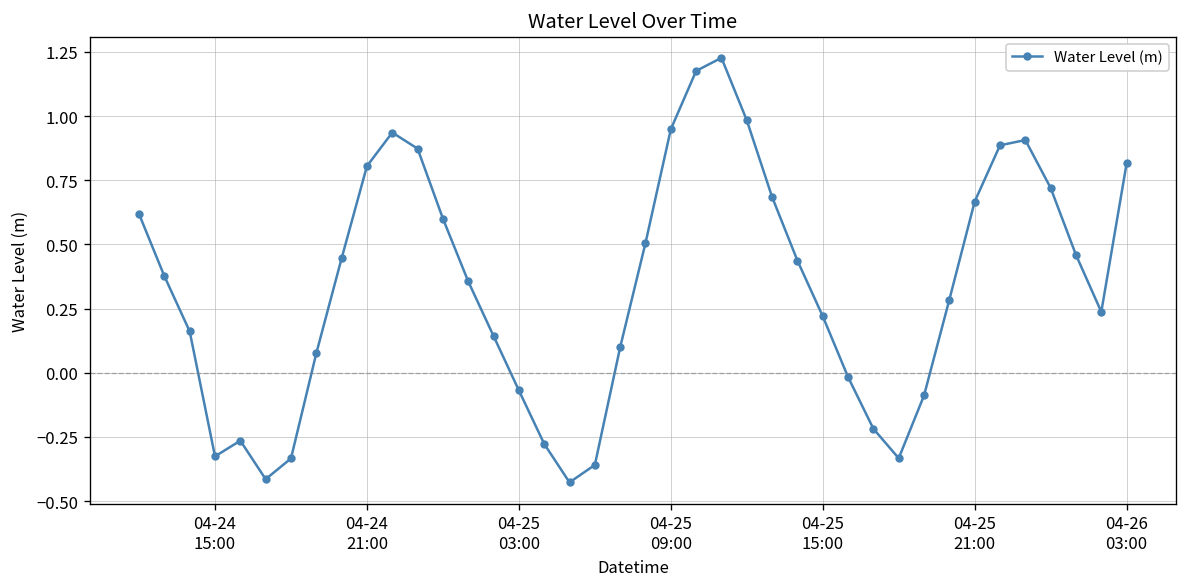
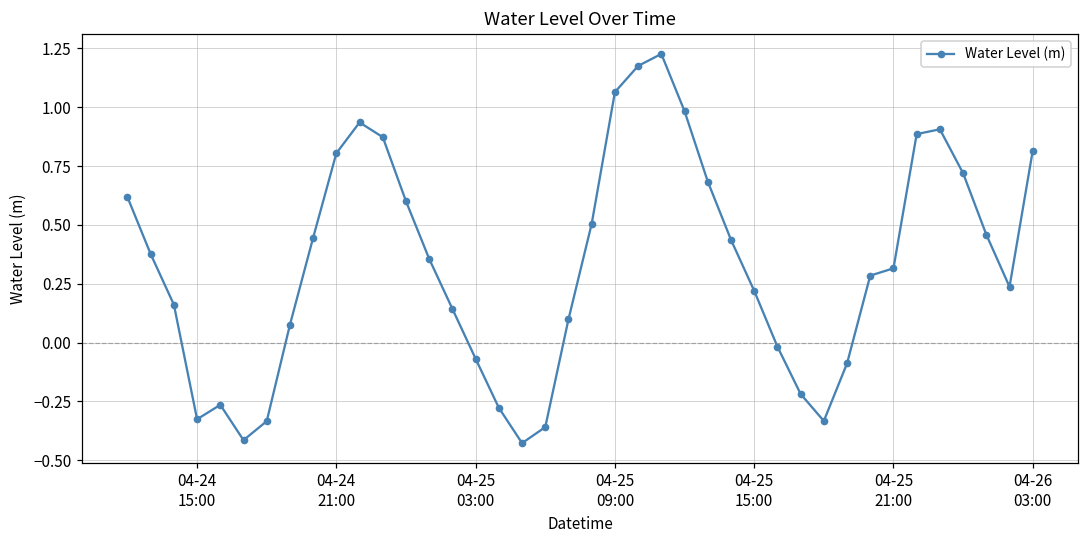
  {
    "04-24 15:00": -0.33,
    "04-24 21:00": 0.80,
    "04-25 03:00": -0.07,
-   "04-25 09:00": 0.95,
+   "04-25 09:00": 1.06,
    "04-25 15:00": 0.22,
-   "04-25 21:00": 0.67,
+   "04-25 21:00": 0.32,
    "04-26 03:00": 0.82
  }
